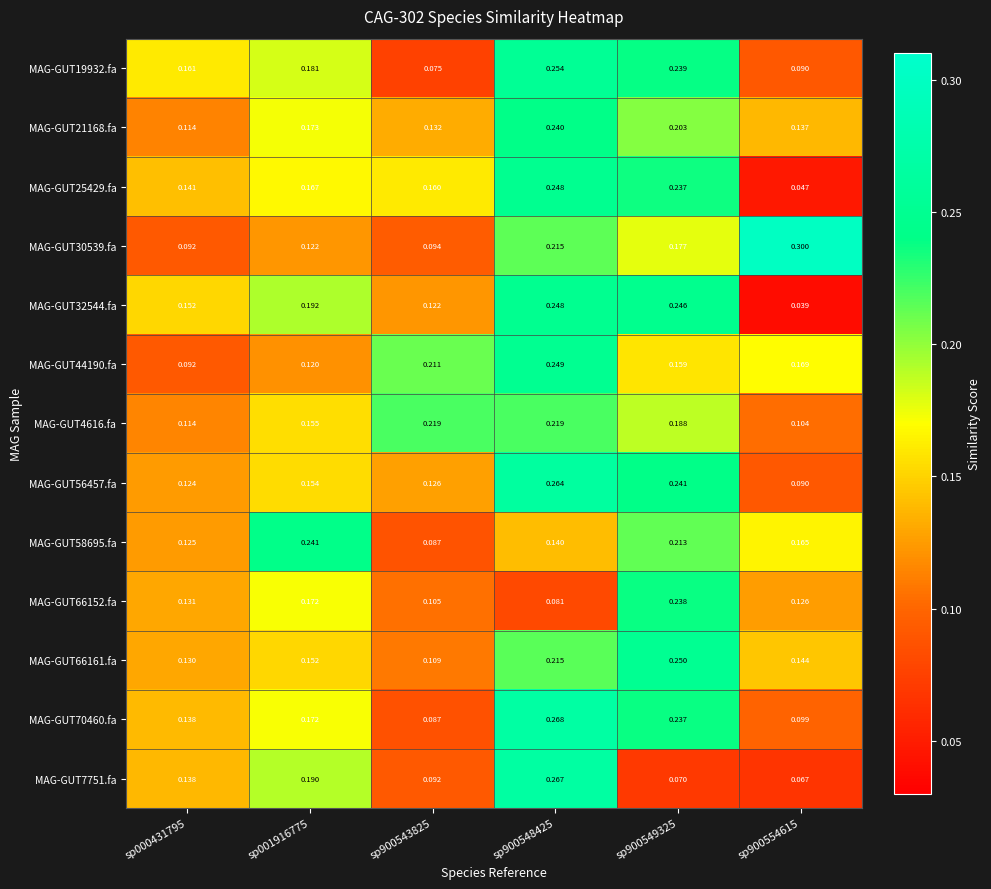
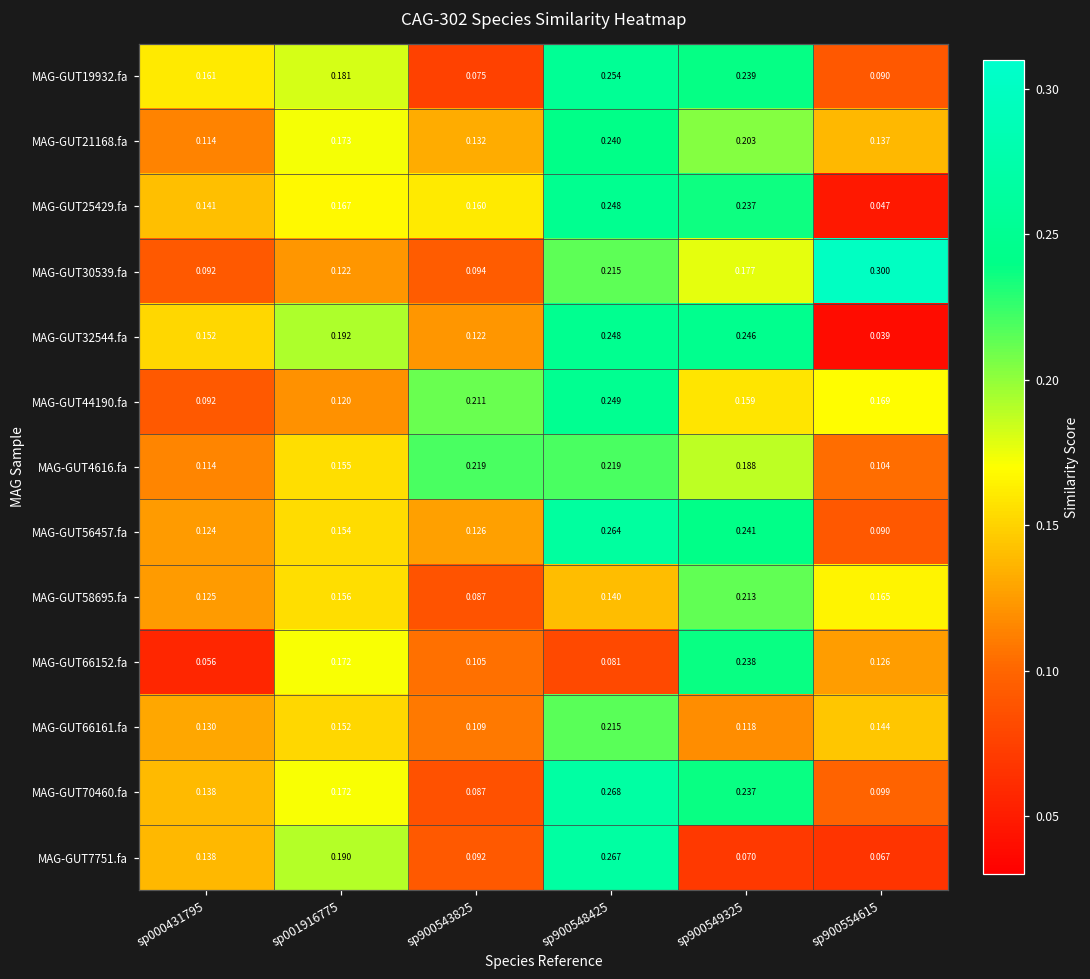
  {
    "MAG-GUT19932.fa": {
      "sp000431795": 0.161,
      "sp001916775": 0.181,
      "sp900543825": 0.075,
      "sp900548425": 0.254,
      "sp900549325": 0.239,
      "sp900554615": 0.090
    },
    "MAG-GUT21168.fa": {
      "sp000431795": 0.114,
      "sp001916775": 0.173,
      "sp900543825": 0.132,
      "sp900548425": 0.240,
      "sp900549325": 0.203,
      "sp900554615": 0.137
    },
    "MAG-GUT25429.fa": {
      "sp000431795": 0.141,
      "sp001916775": 0.167,
      "sp900543825": 0.160,
      "sp900548425": 0.248,
      "sp900549325": 0.237,
      "sp900554615": 0.047
    },
    "MAG-GUT30539.fa": {
      "sp000431795": 0.092,
      "sp001916775": 0.122,
      "sp900543825": 0.094,
      "sp900548425": 0.215,
      "sp900549325": 0.177,
      "sp900554615": 0.300
    },
    "MAG-GUT32544.fa": {
      "sp000431795": 0.152,
      "sp001916775": 0.192,
      "sp900543825": 0.122,
      "sp900548425": 0.248,
      "sp900549325": 0.246,
      "sp900554615": 0.039
    },
    "MAG-GUT44190.fa": {
      "sp000431795": 0.092,
      "sp001916775": 0.120,
      "sp900543825": 0.211,
      "sp900548425": 0.249,
      "sp900549325": 0.159,
      "sp900554615": 0.169
    },
    "MAG-GUT4616.fa": {
      "sp000431795": 0.114,
      "sp001916775": 0.155,
      "sp900543825": 0.219,
      "sp900548425": 0.219,
      "sp900549325": 0.188,
      "sp900554615": 0.104
    },
    "MAG-GUT56457.fa": {
      "sp000431795": 0.124,
      "sp001916775": 0.154,
      "sp900543825": 0.126,
      "sp900548425": 0.264,
      "sp900549325": 0.241,
      "sp900554615": 0.090
    },
    "MAG-GUT58695.fa": {
      "sp000431795": 0.125,
-     "sp001916775": 0.241,
+     "sp001916775": 0.156,
      "sp900543825": 0.087,
      "sp900548425": 0.140,
      "sp900549325": 0.213,
      "sp900554615": 0.165
    },
    "MAG-GUT66152.fa": {
-     "sp000431795": 0.131,
+     "sp000431795": 0.056,
      "sp001916775": 0.172,
      "sp900543825": 0.105,
      "sp900548425": 0.081,
      "sp900549325": 0.238,
      "sp900554615": 0.126
    },
    "MAG-GUT66161.fa": {
      "sp000431795": 0.130,
      "sp001916775": 0.152,
      "sp900543825": 0.109,
      "sp900548425": 0.215,
-     "sp900549325": 0.250,
+     "sp900549325": 0.118,
      "sp900554615": 0.144
    },
    "MAG-GUT70460.fa": {
      "sp000431795": 0.138,
      "sp001916775": 0.172,
      "sp900543825": 0.087,
      "sp900548425": 0.268,
      "sp900549325": 0.237,
      "sp900554615": 0.099
    },
    "MAG-GUT7751.fa": {
      "sp000431795": 0.138,
      "sp001916775": 0.190,
      "sp900543825": 0.092,
      "sp900548425": 0.267,
      "sp900549325": 0.070,
      "sp900554615": 0.067
    }
  }
